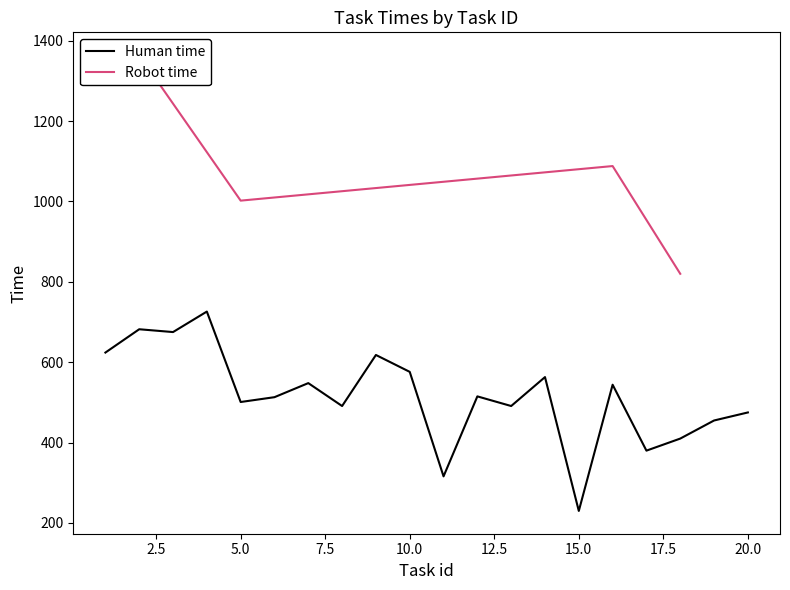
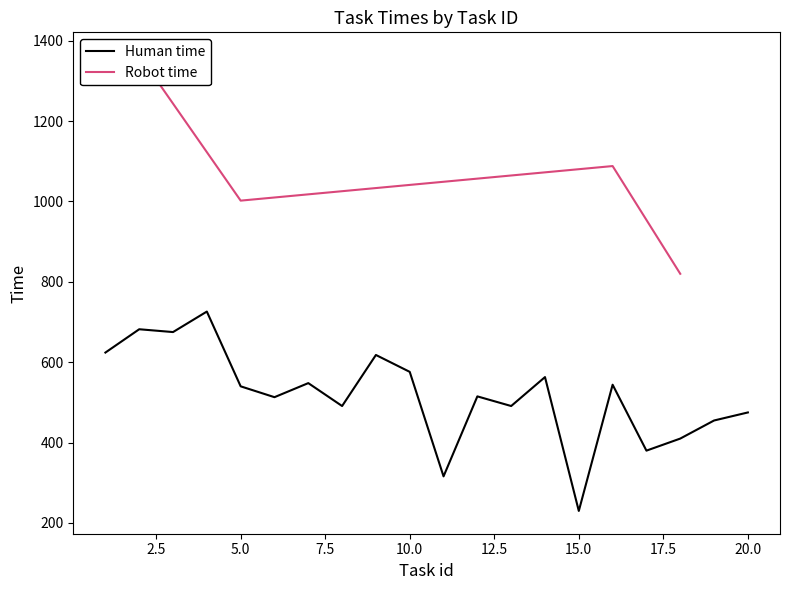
  {
    "Human time": {
-     "5.0": 500,
+     "5.0": 540,
      "10.0": 580,
      "15.0": 230,
      "20.0": 480
    },
    "Robot time": {
      "5.0": 1000
    }
  }
